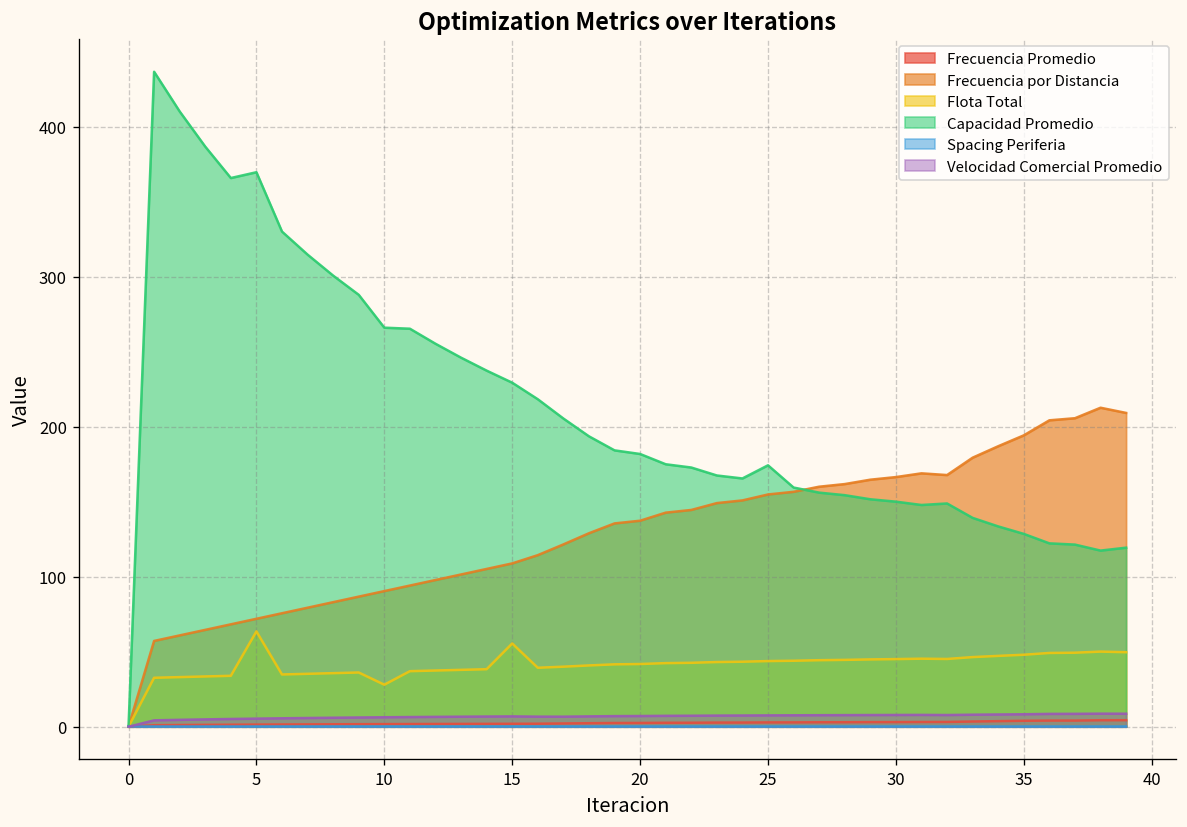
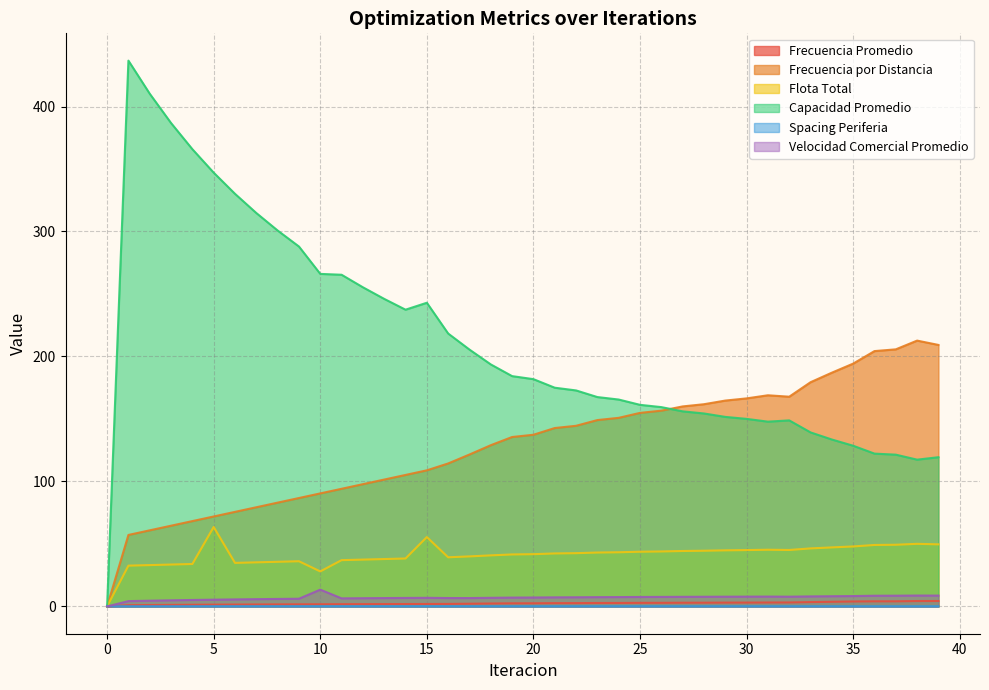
  {
    "Flota Total": {
      "5": 64,
      "10": 28,
      "15": 56,
      "20": 42,
      "25": 44,
      "30": 45,
      "35": 48
    },
    "Capacidad Promedio": {
-     "5": 370,
+     "5": 347,
      "10": 266,
-     "15": 229,
+     "15": 243,
      "20": 182,
-     "25": 174,
+     "25": 161,
      "30": 150,
      "35": 129
    },
    "Spacing Periferia": {
      "20": 0,
      "25": 0,
      "30": 0,
      "35": 0
    },
    "Velocidad Comercial Promedio": {
      "5": 5,
-     "10": 6,
+     "10": 13,
      "15": 7,
      "20": 7,
      "25": 8,
      "30": 8,
      "35": 8
    }
  }
